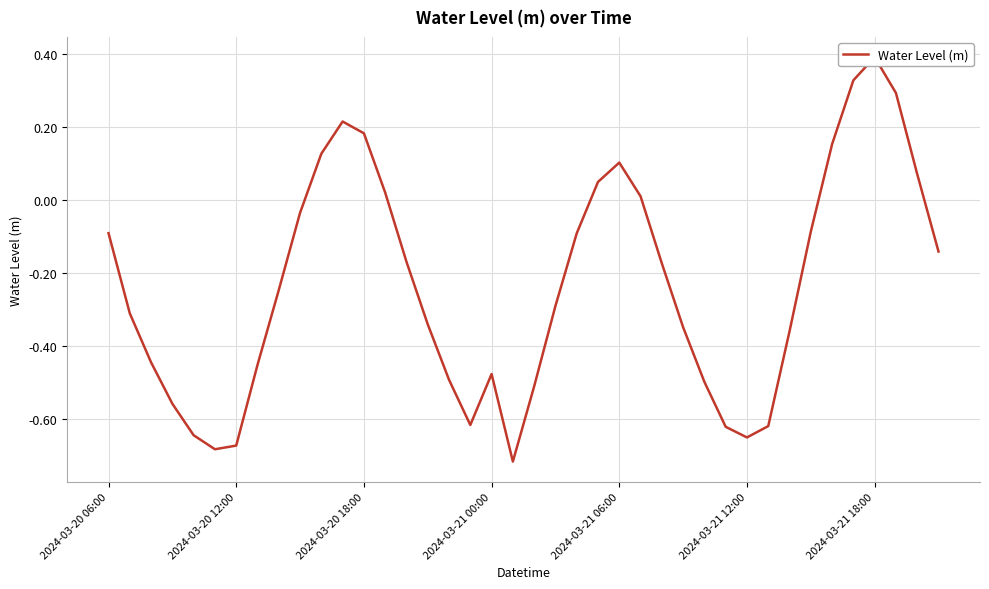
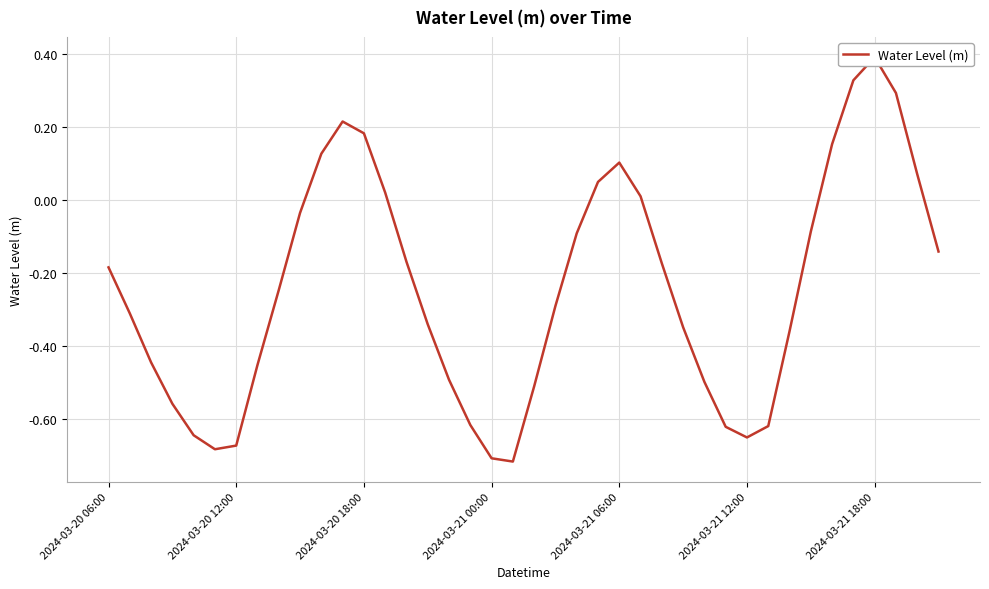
  {
-   "2024-03-20 06:00": -0.09,
+   "2024-03-20 06:00": -0.18,
    "2024-03-20 12:00": -0.67,
    "2024-03-20 18:00": 0.18,
-   "2024-03-21 00:00": -0.48,
+   "2024-03-21 00:00": -0.71,
    "2024-03-21 06:00": 0.10,
    "2024-03-21 12:00": -0.65
  }
